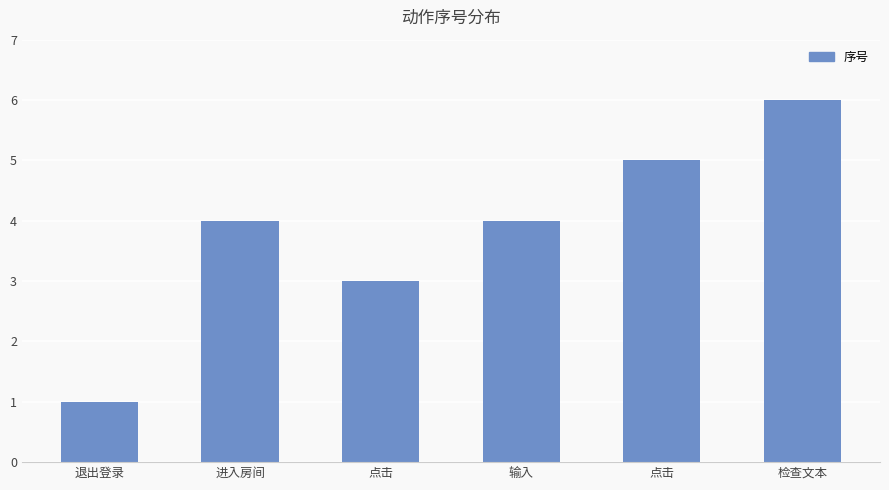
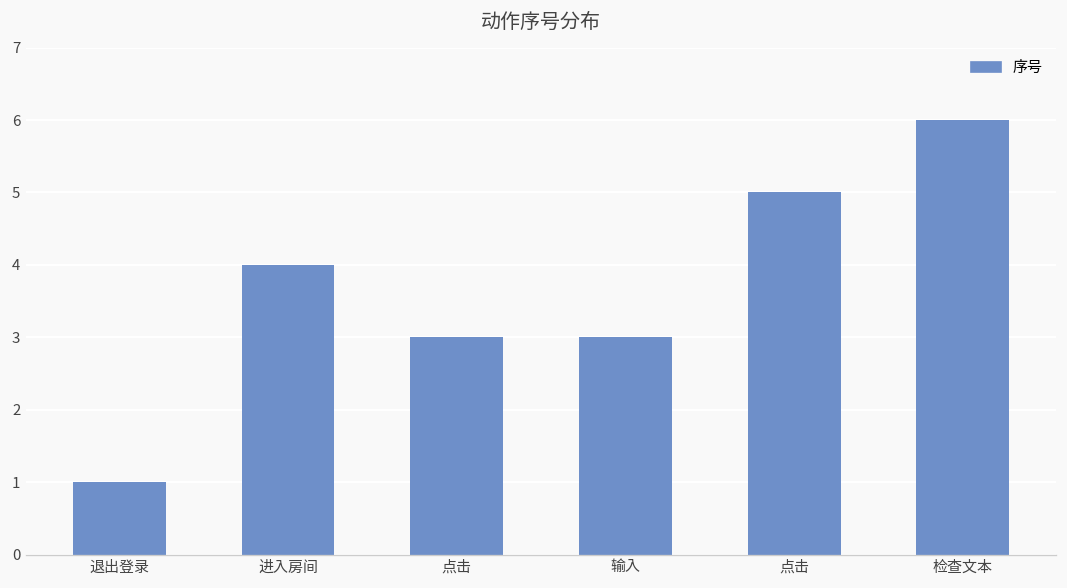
  {
    "退出登录": 1,
    "进入房间": 4,
-   "输入": 4,
+   "输入": 3,
    "检查文本": 6
  }
